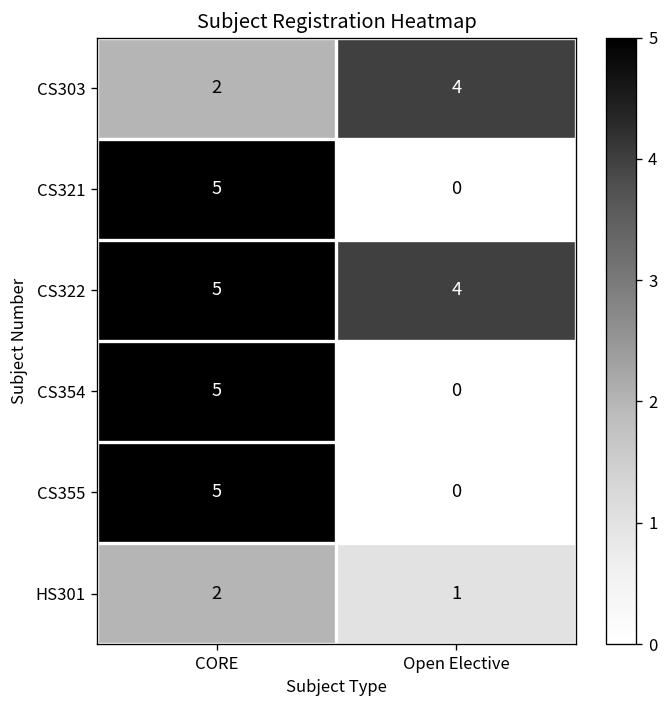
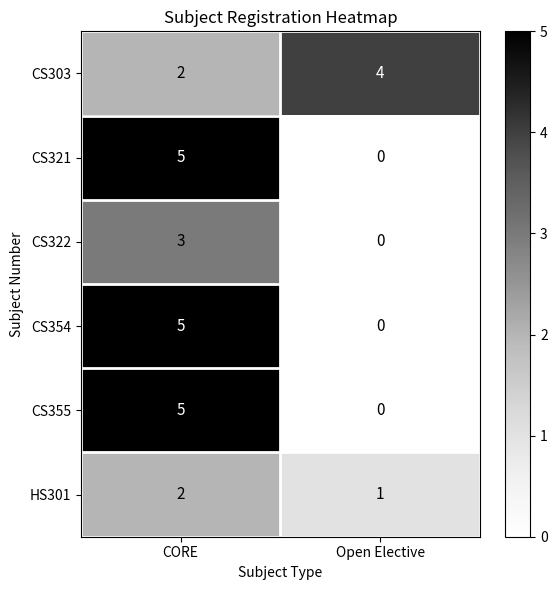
  {
    "CS303": {
      "CORE": 2,
      "Open Elective": 4
    },
    "CS321": {
      "CORE": 5,
      "Open Elective": 0
    },
    "CS322": {
-     "CORE": 5,
-     "Open Elective": 4
+     "CORE": 3,
+     "Open Elective": 0
    },
    "CS354": {
      "CORE": 5,
      "Open Elective": 0
    },
    "CS355": {
      "CORE": 5,
      "Open Elective": 0
    },
    "HS301": {
      "CORE": 2,
      "Open Elective": 1
    }
  }
